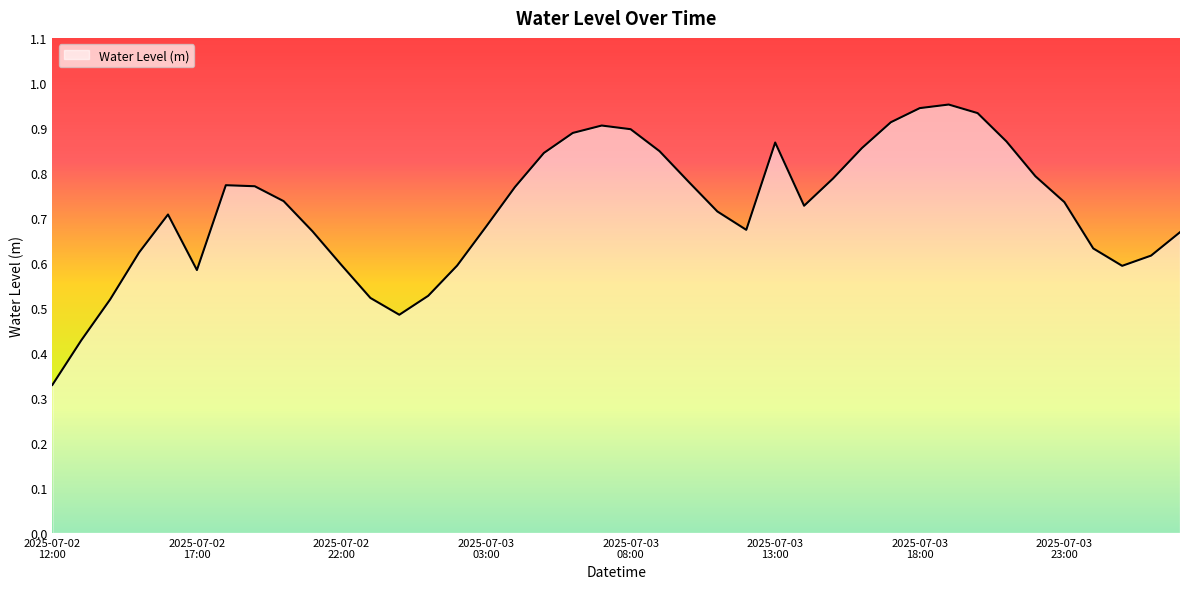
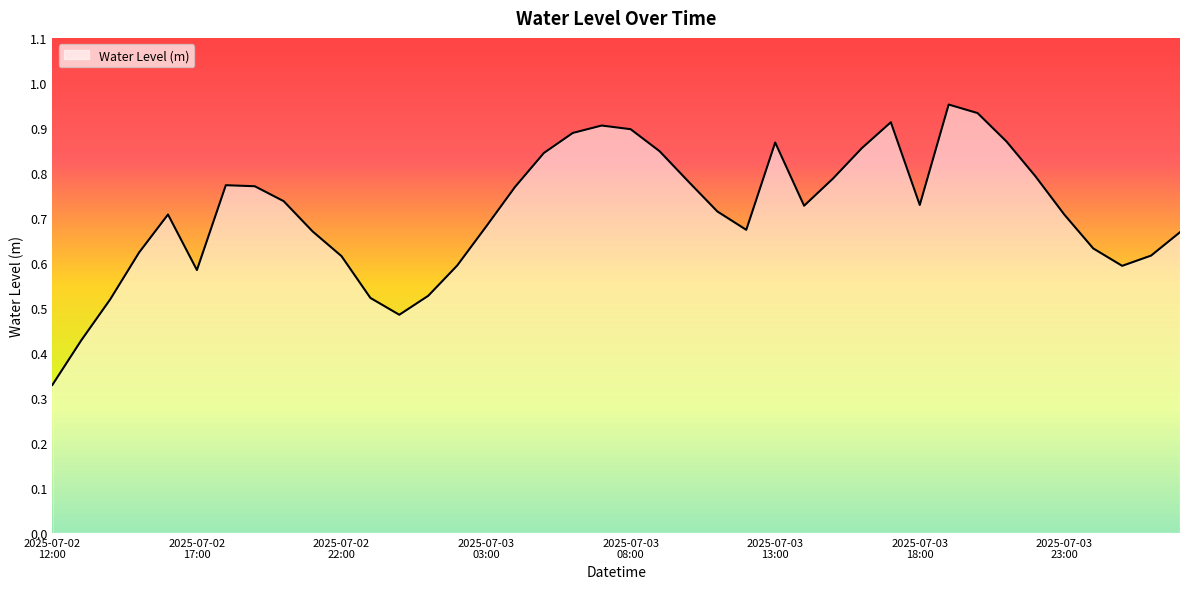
  {
    "2025-07-02 12:00": 0.33,
    "2025-07-02 17:00": 0.58,
-   "2025-07-02 22:00": 0.60,
+   "2025-07-02 22:00": 0.62,
    "2025-07-03 03:00": 0.68,
    "2025-07-03 08:00": 0.90,
    "2025-07-03 13:00": 0.87,
-   "2025-07-03 18:00": 0.94,
-   "2025-07-03 23:00": 0.74
+   "2025-07-03 18:00": 0.73,
+   "2025-07-03 23:00": 0.71
  }
